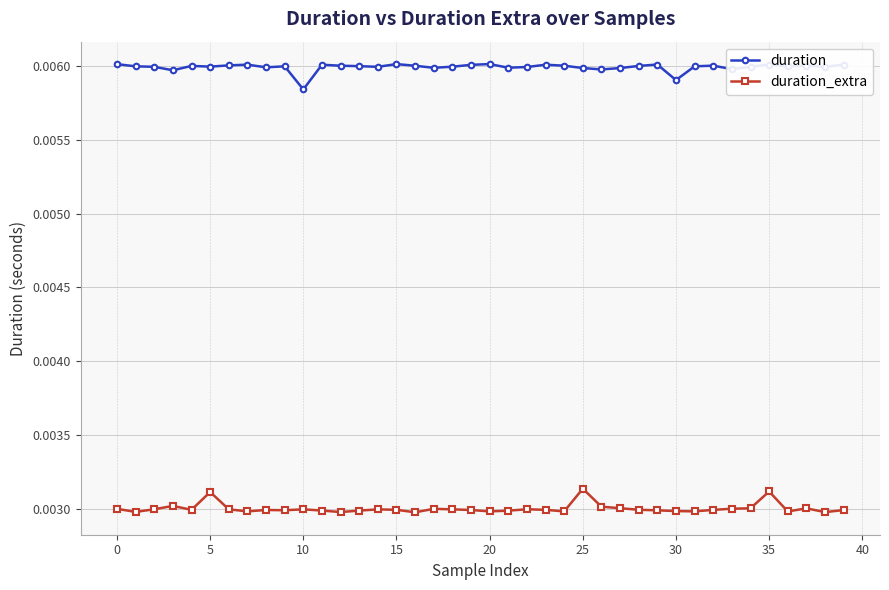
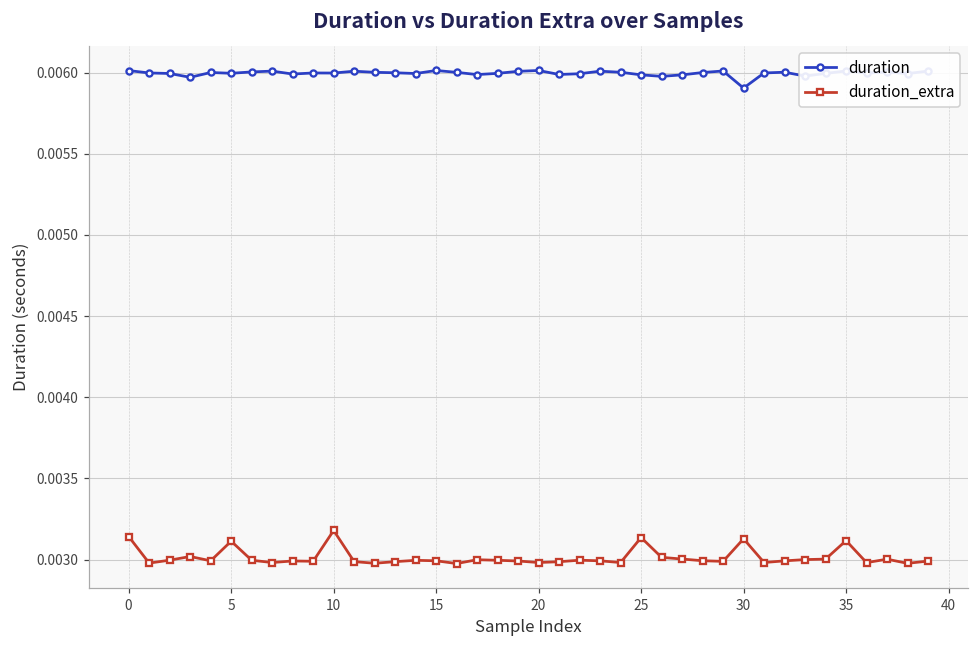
  {
    "duration": {
      "0": 0.00601,
      "5": 0.00600,
-     "10": 0.00584,
+     "10": 0.00600,
      "15": 0.00601,
      "20": 0.00601,
      "25": 0.00599,
      "30": 0.00591
    },
    "duration_extra": {
-     "0": 0.00300,
+     "0": 0.00314,
      "5": 0.00311,
-     "10": 0.00300,
+     "10": 0.00318,
      "15": 0.00299,
      "20": 0.00298,
      "25": 0.00314,
-     "30": 0.00298,
+     "30": 0.00313,
      "35": 0.00312
    }
  }
